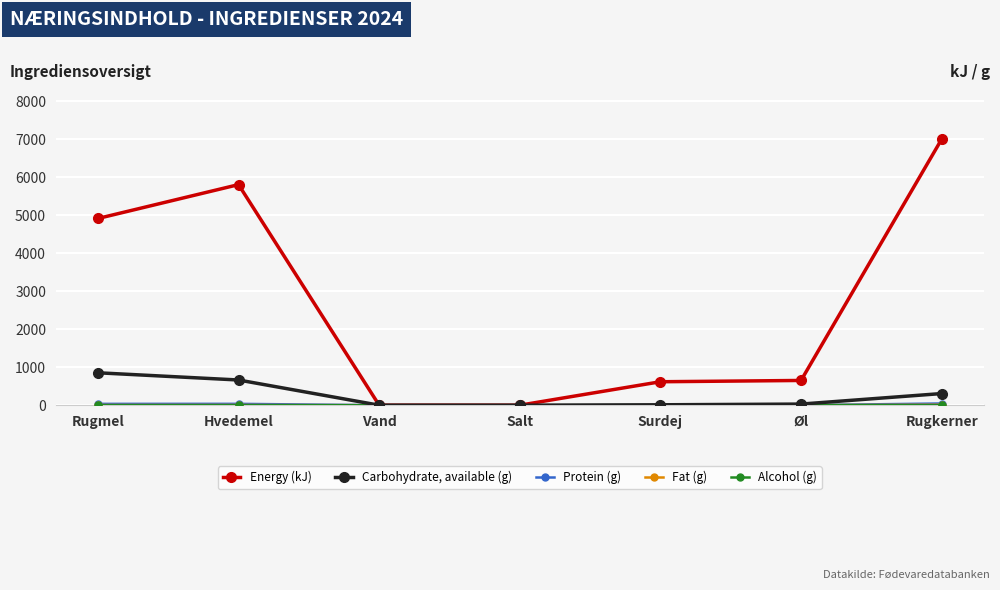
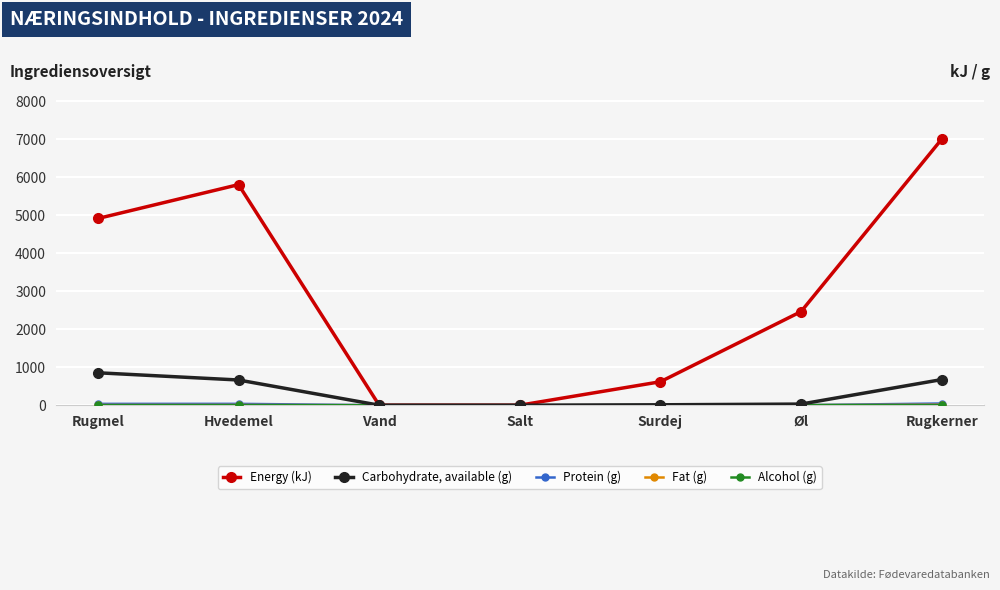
  {
    "Energy (kJ)": {
      "Rugmel": 4900,
      "Hvedemel": 5800,
      "Surdej": 600,
-     "Øl": 700,
+     "Øl": 2500,
      "Rugkerner": 7000
    },
    "Carbohydrate, available (g)": {
      "Rugmel": 900,
      "Hvedemel": 700,
-     "Rugkerner": 300
+     "Rugkerner": 700
    }
  }
